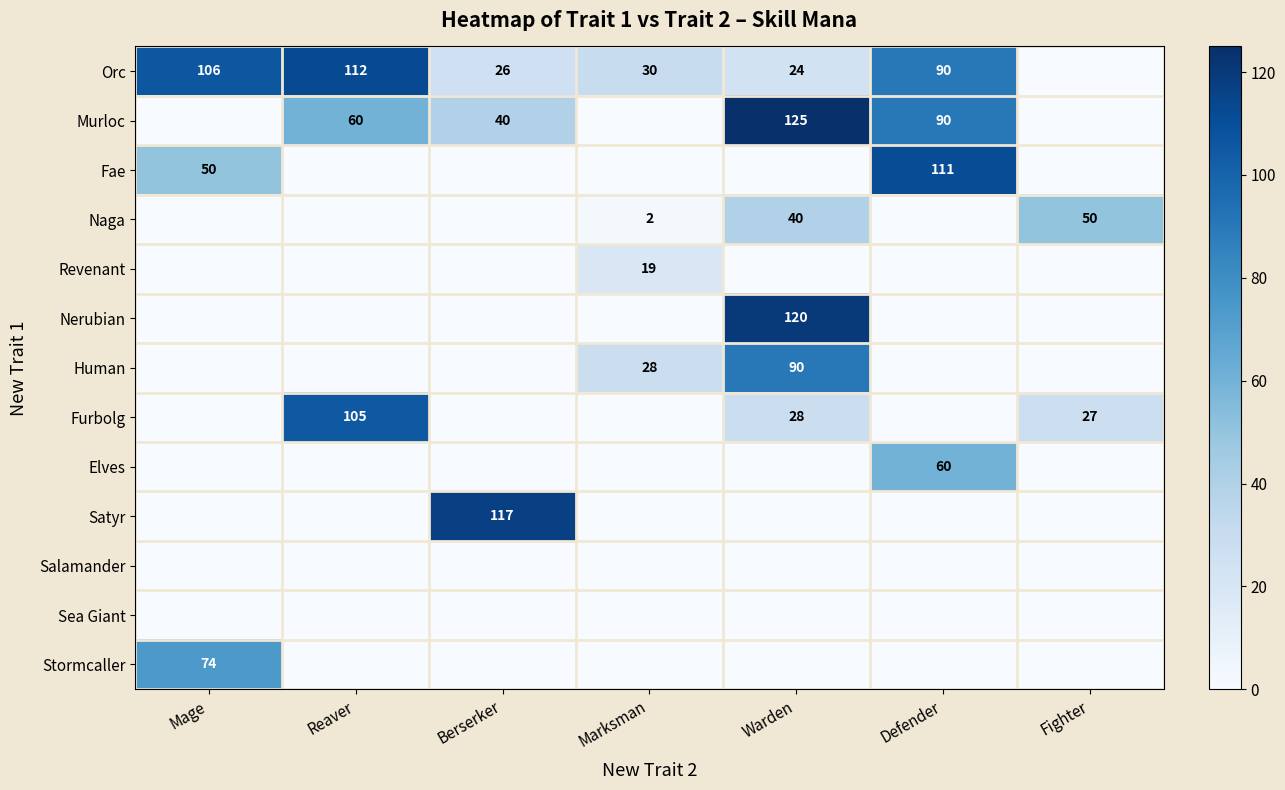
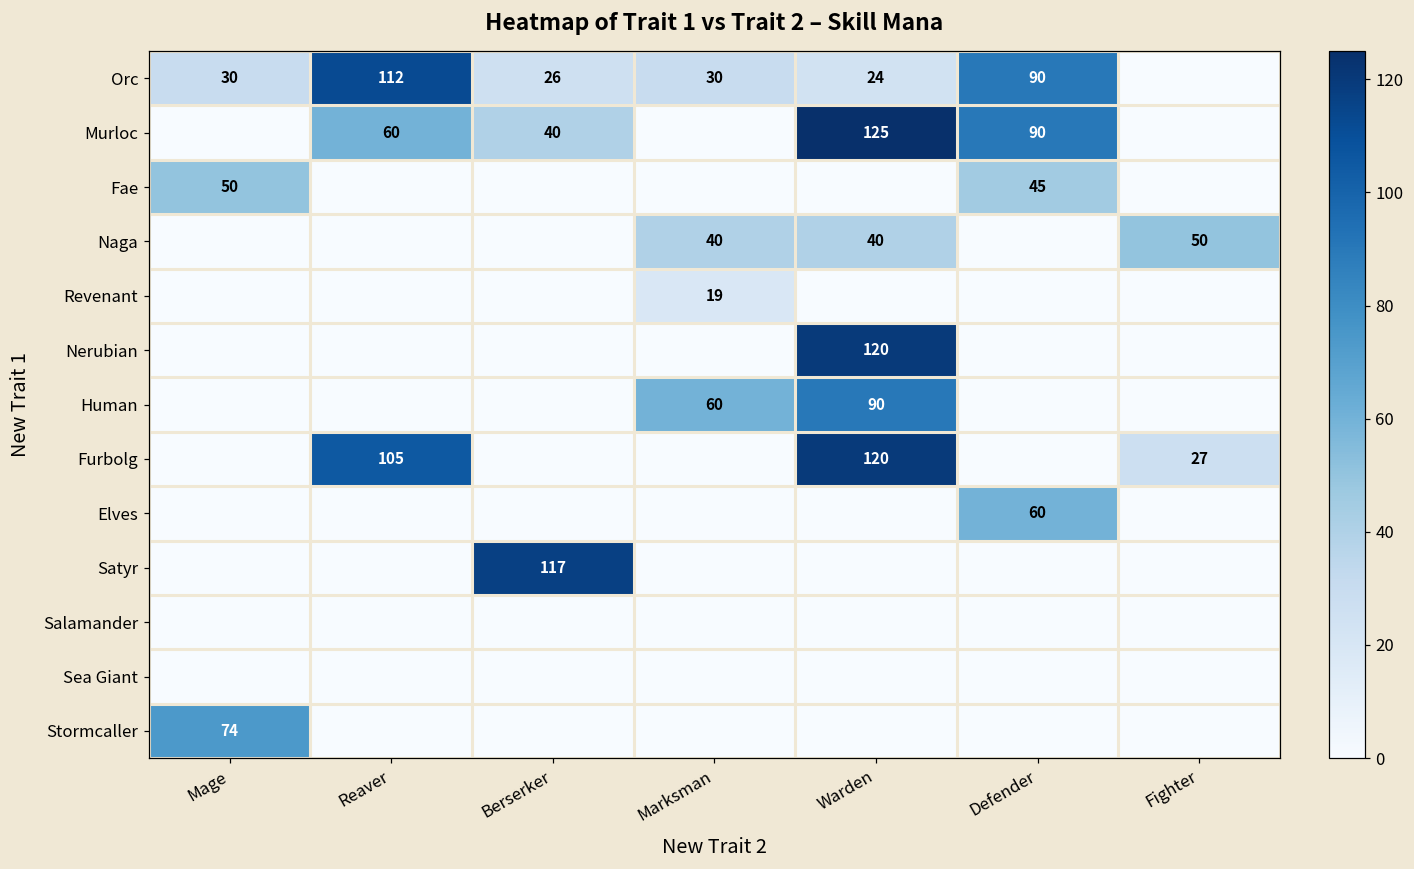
  {
    "Orc": {
-     "Mage": 106,
+     "Mage": 30,
      "Reaver": 112,
      "Berserker": 26,
      "Marksman": 30,
      "Warden": 24,
      "Defender": 90
    },
    "Murloc": {
      "Reaver": 60,
      "Berserker": 40,
      "Warden": 125,
      "Defender": 90
    },
    "Fae": {
      "Mage": 50,
-     "Defender": 111
+     "Defender": 45
    },
    "Naga": {
-     "Marksman": 2,
+     "Marksman": 40,
      "Warden": 40,
      "Fighter": 50
    },
    "Revenant": {
      "Marksman": 19
    },
    "Nerubian": {
      "Warden": 120
    },
    "Human": {
-     "Marksman": 28,
+     "Marksman": 60,
      "Warden": 90
    },
    "Furbolg": {
      "Reaver": 105,
-     "Warden": 28,
+     "Warden": 120,
      "Fighter": 27
    },
    "Elves": {
      "Defender": 60
    },
    "Satyr": {
      "Berserker": 117
    },
    "Stormcaller": {
      "Mage": 74
    }
  }
